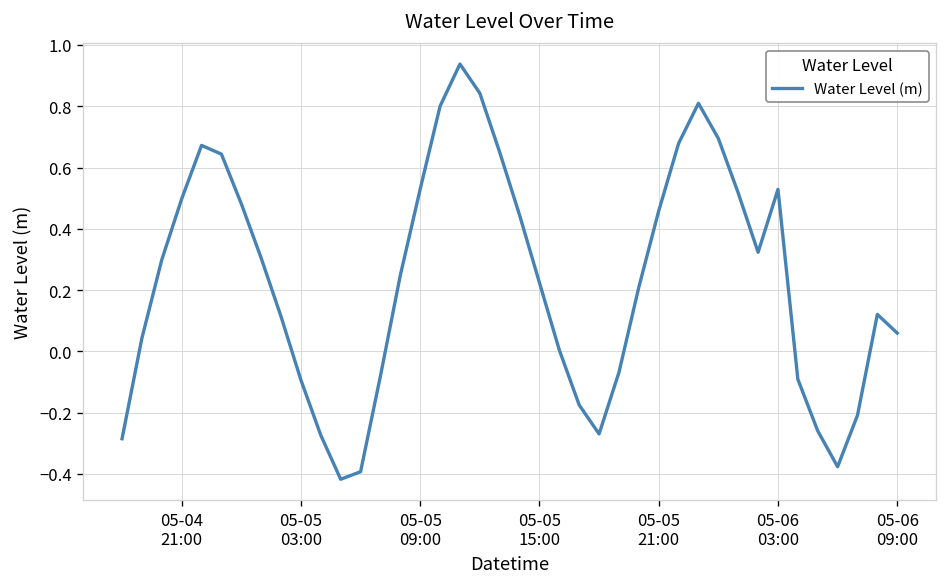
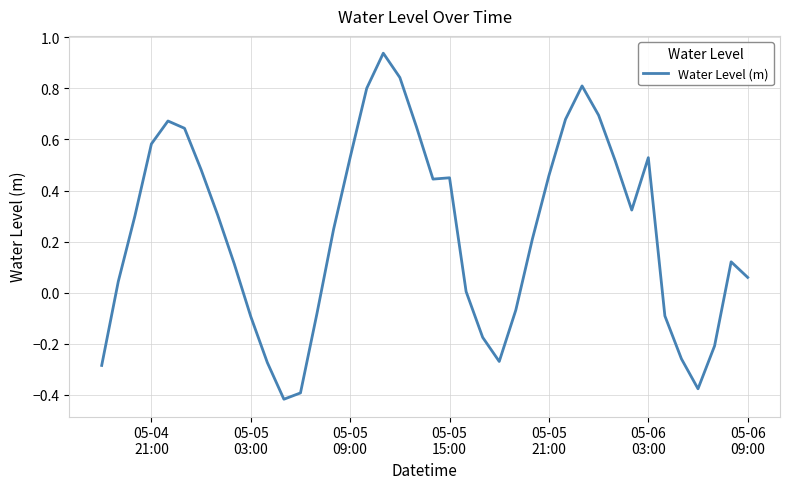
  {
-   "05-04 21:00": 0.50,
+   "05-04 21:00": 0.58,
    "05-05 03:00": -0.09,
    "05-05 09:00": 0.53,
-   "05-05 15:00": 0.22,
+   "05-05 15:00": 0.45,
    "05-05 21:00": 0.46,
    "05-06 03:00": 0.53,
    "05-06 09:00": 0.06
  }
